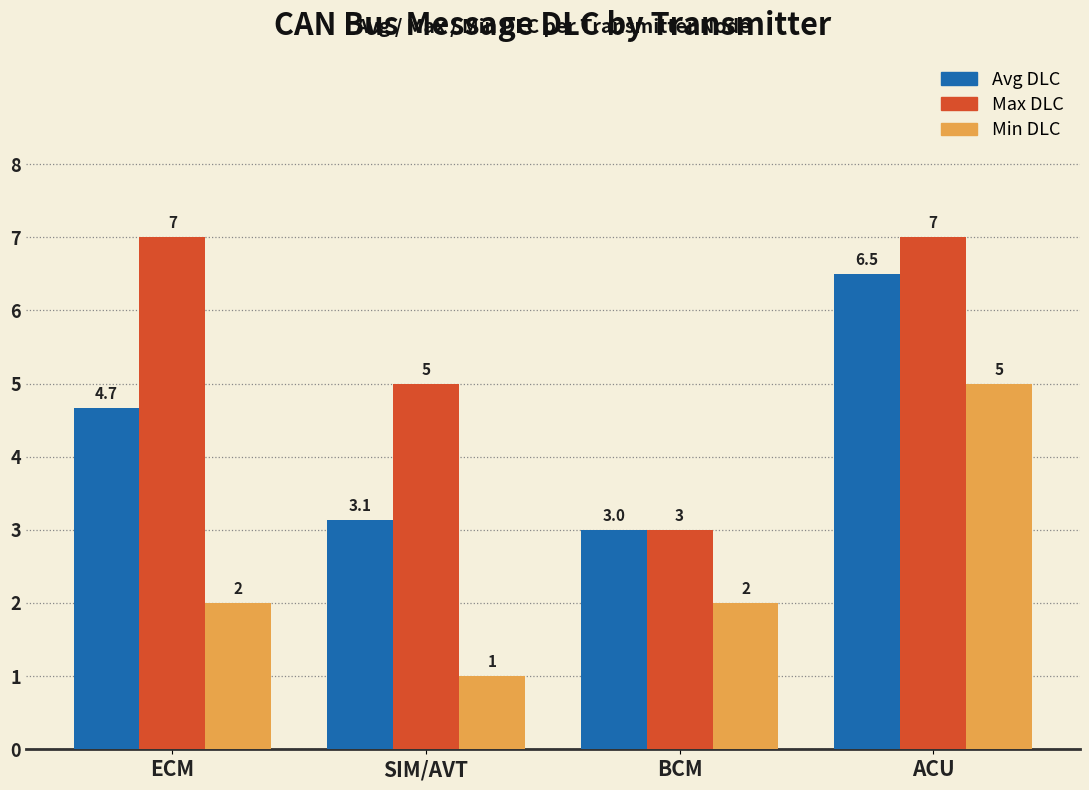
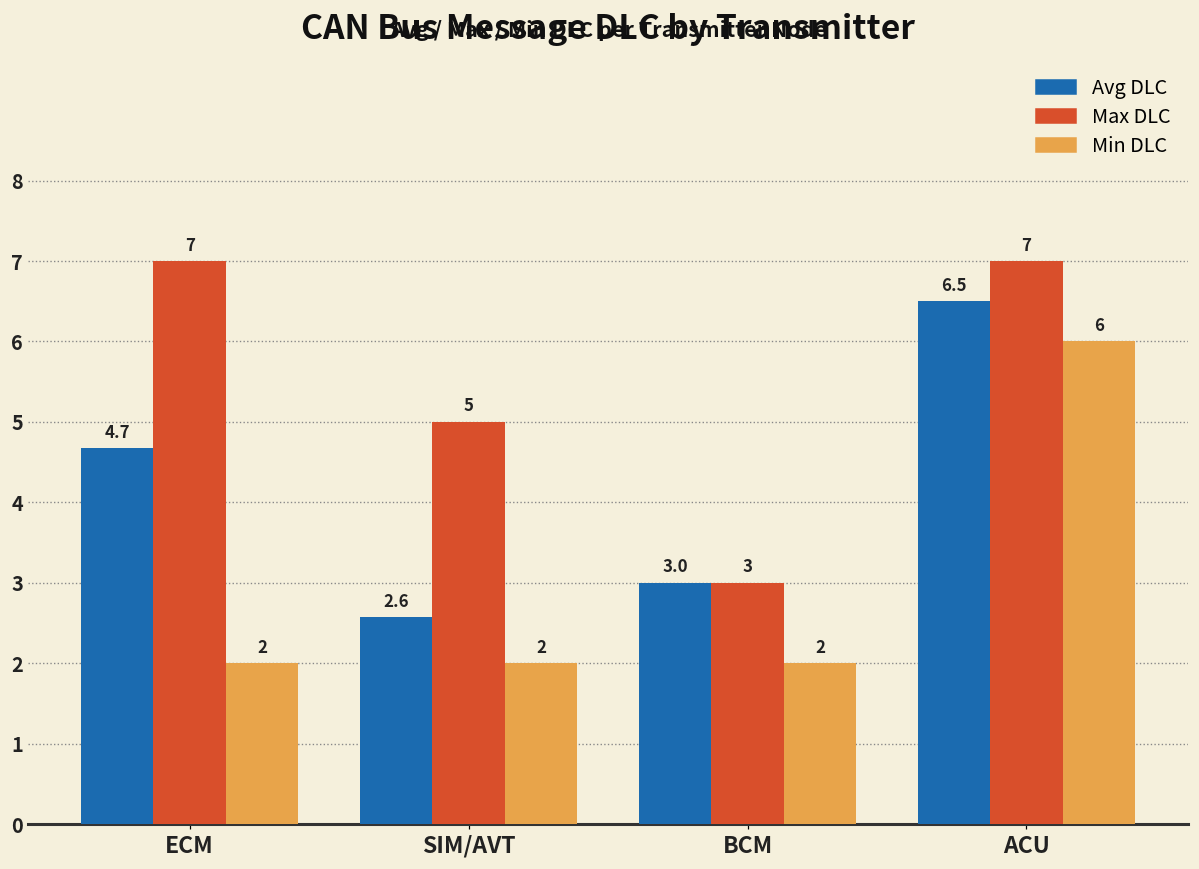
  {
    "Avg DLC": {
      "ECM": 4.7,
-     "SIM/AVT": 3.1,
+     "SIM/AVT": 2.6,
      "BCM": 3.0,
      "ACU": 6.5
    },
    "Max DLC": {
      "ECM": 7,
      "SIM/AVT": 5,
      "BCM": 3,
      "ACU": 7
    },
    "Min DLC": {
      "ECM": 2,
-     "SIM/AVT": 1,
+     "SIM/AVT": 2,
      "BCM": 2,
-     "ACU": 5
+     "ACU": 6
    }
  }
